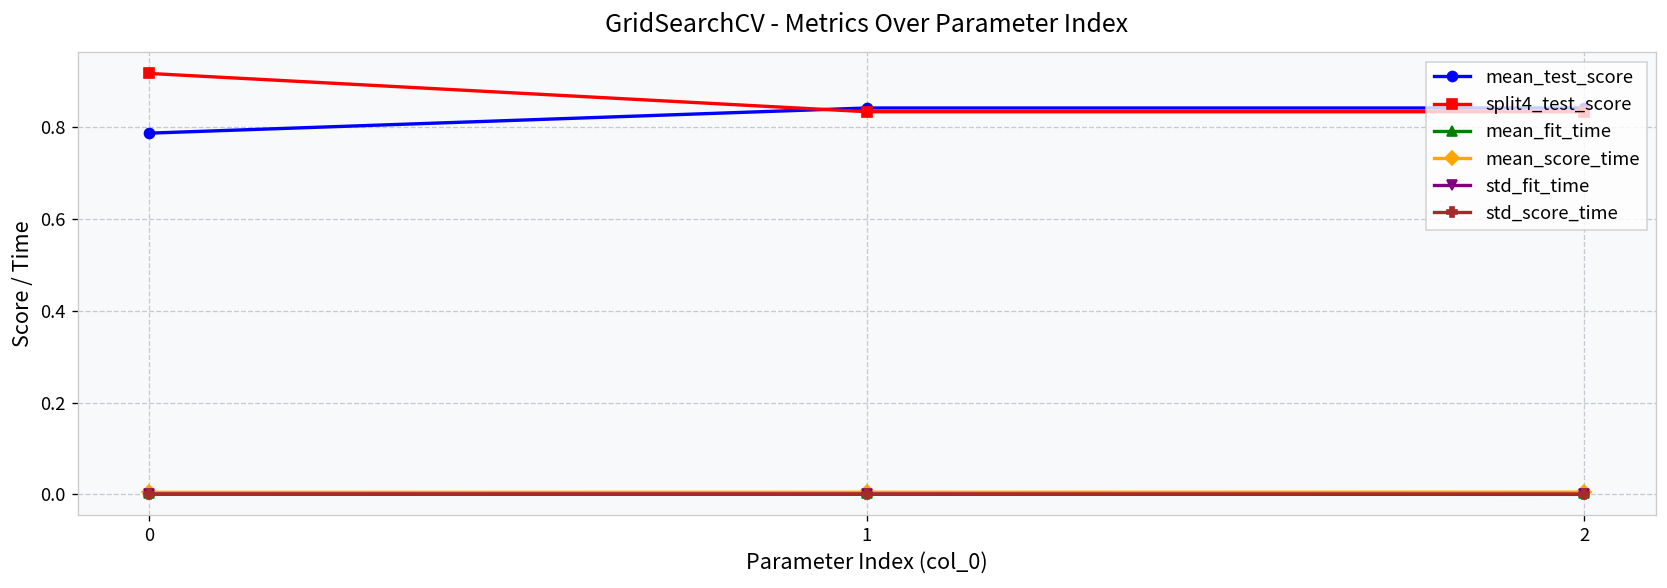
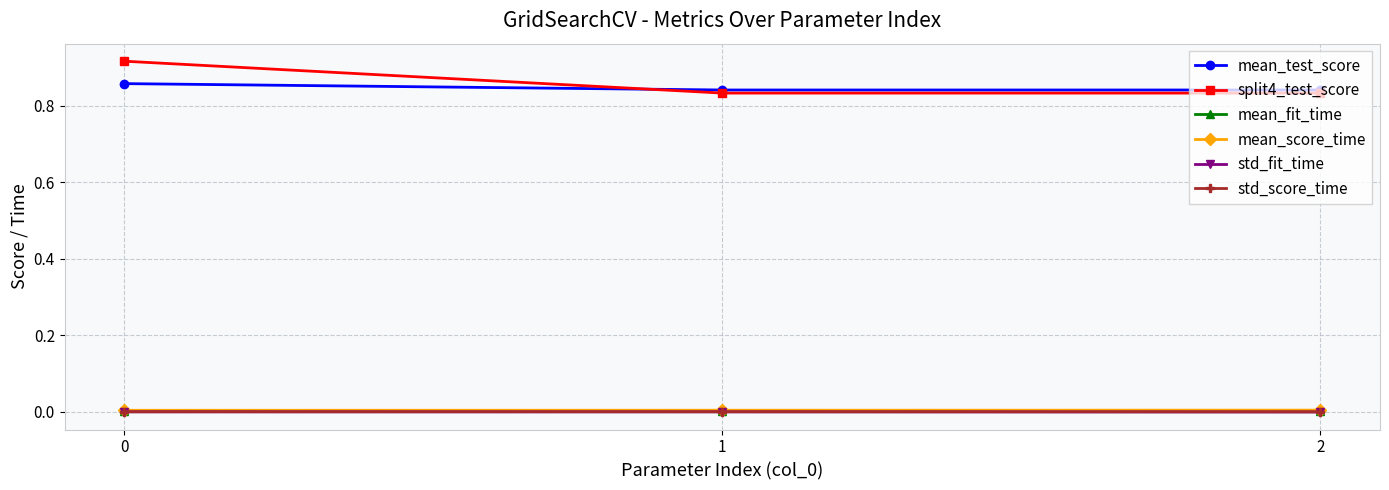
  {
    "mean_test_score": {
-     "0": 0.79,
+     "0": 0.86,
      "1": 0.84
    },
    "split4_test_score": {
      "0": 0.92,
      "1": 0.83
    }
  }
